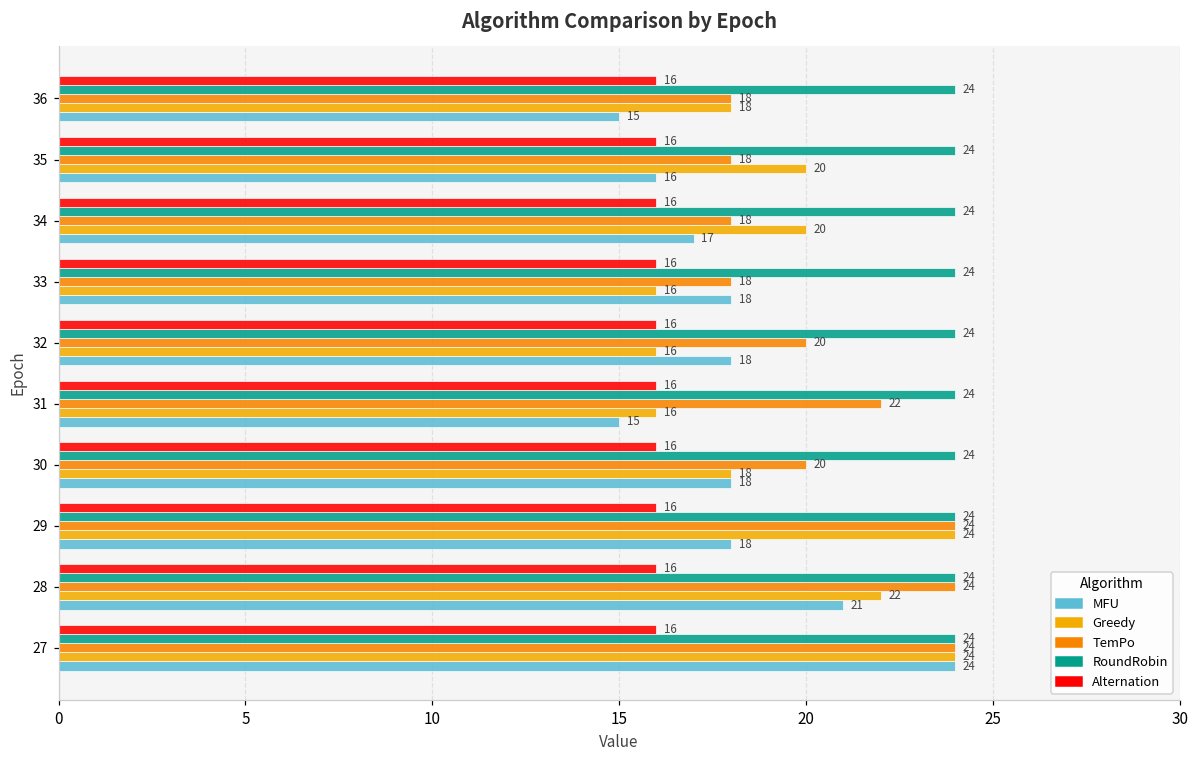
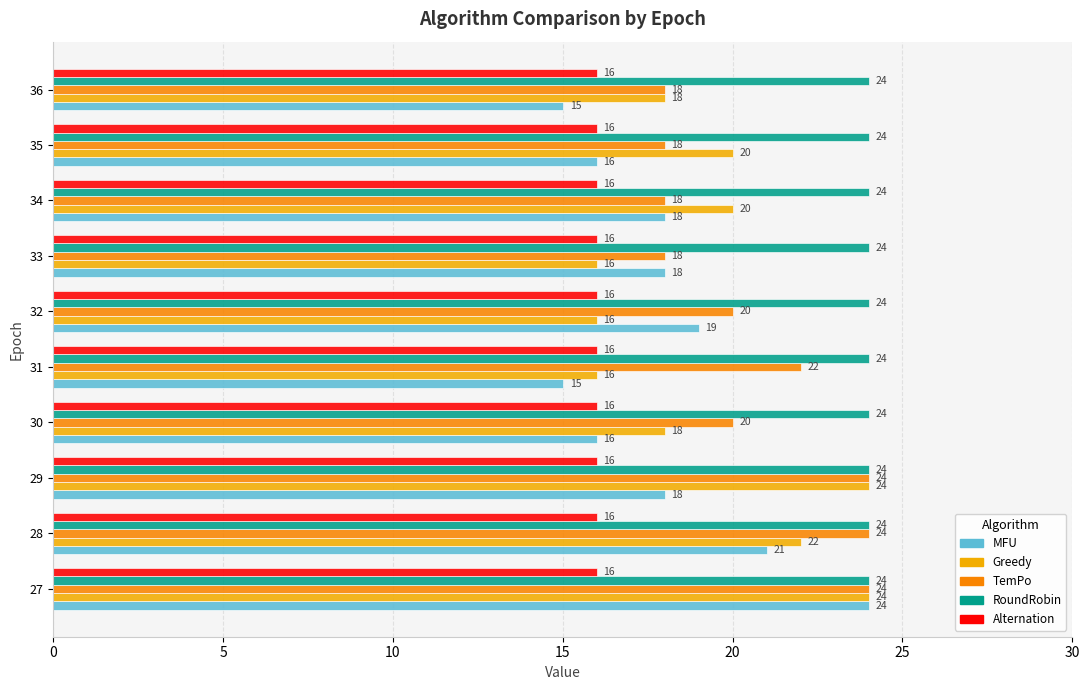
  {
    "MFU": {
      "36": 15,
      "35": 16,
-     "34": 17,
+     "34": 18,
      "33": 18,
-     "32": 18,
+     "32": 19,
      "31": 15,
-     "30": 18,
+     "30": 16,
      "29": 18,
      "28": 21
    },
    "RoundRobin": {
      "36": 24,
      "35": 24,
      "34": 24,
      "33": 24,
      "32": 24,
      "31": 24,
      "30": 24
    },
    "Alternation": {
      "36": 16,
      "35": 16,
      "34": 16,
      "33": 16,
      "32": 16,
      "31": 16,
      "30": 16,
      "29": 16,
      "28": 16,
      "27": 16
    }
  }
